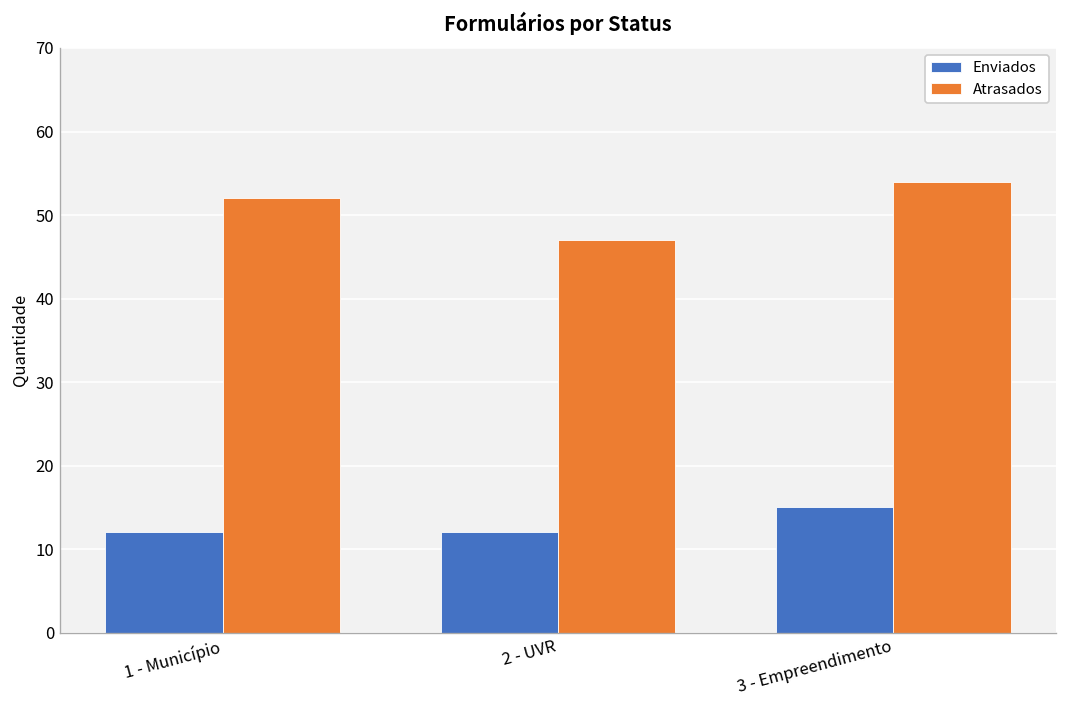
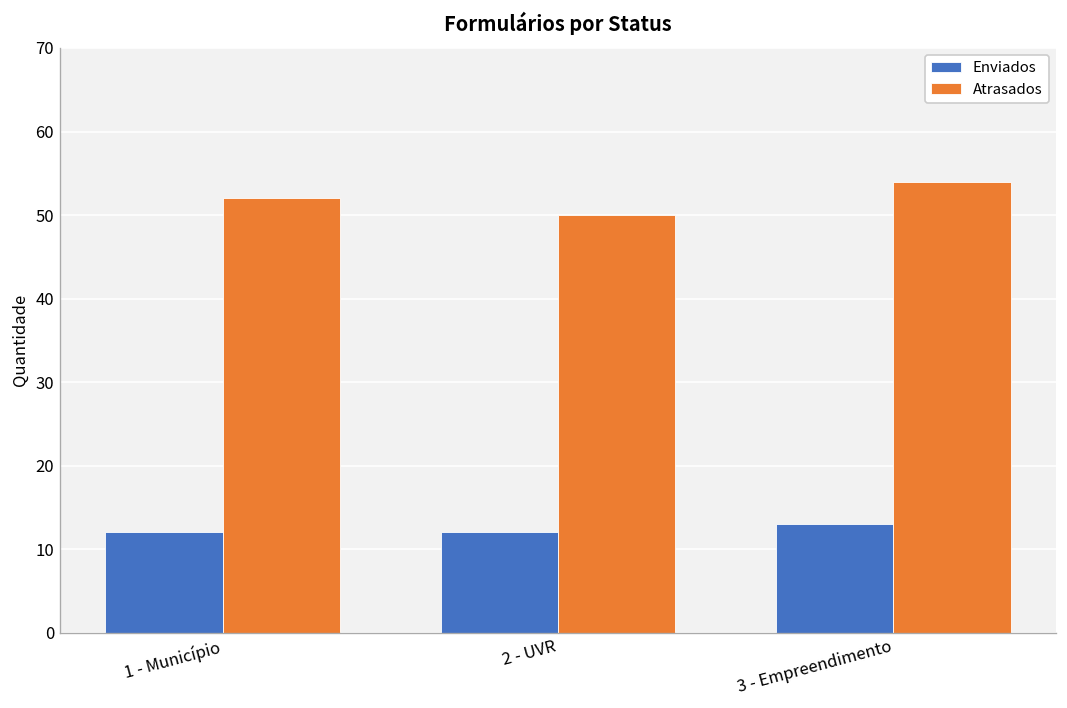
  {
    "Enviados": {
      "1 - Município": 12,
      "2 - UVR": 12,
-     "3 - Empreendimento": 15
+     "3 - Empreendimento": 13
    },
    "Atrasados": {
      "1 - Município": 52,
-     "2 - UVR": 47,
+     "2 - UVR": 50,
      "3 - Empreendimento": 54
    }
  }
